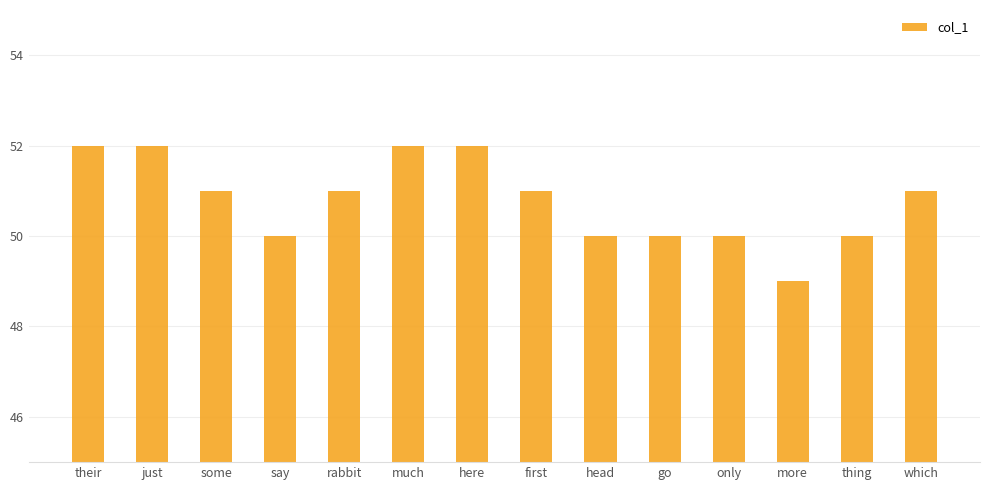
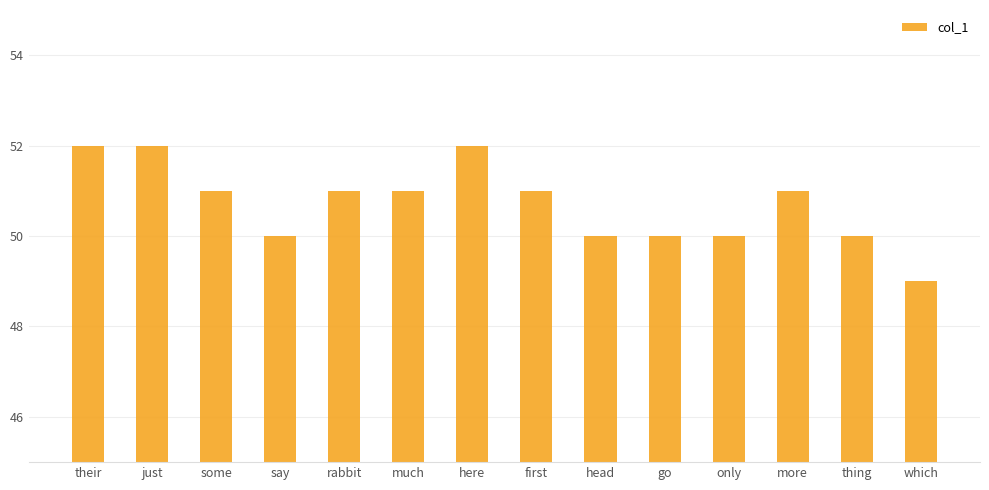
  {
    "their": 52,
    "just": 52,
    "some": 51,
    "say": 50,
    "rabbit": 51,
-   "much": 52,
+   "much": 51,
    "here": 52,
    "first": 51,
    "head": 50,
    "go": 50,
    "only": 50,
-   "more": 49,
+   "more": 51,
    "thing": 50,
-   "which": 51
+   "which": 49
  }
